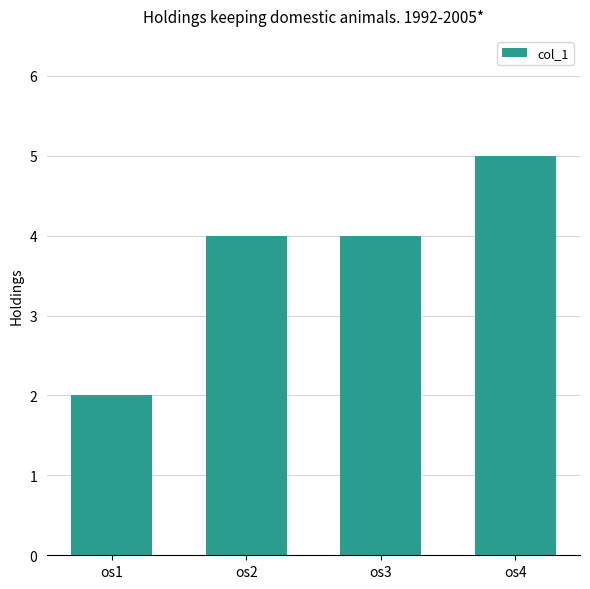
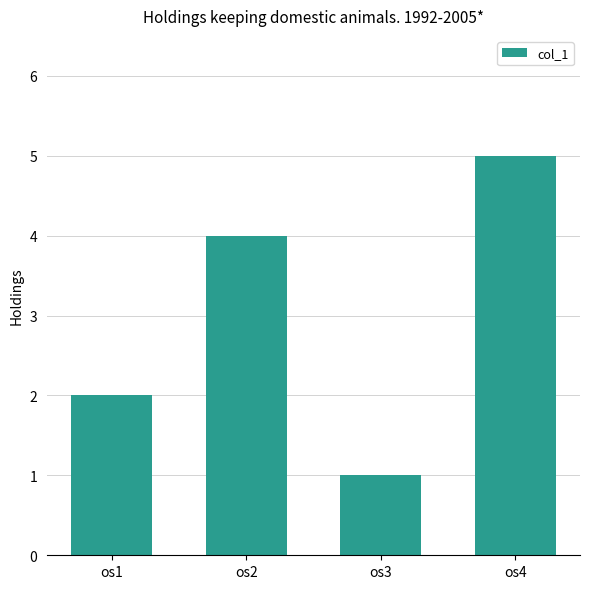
  {
    "os1": 2,
    "os2": 4,
-   "os3": 4,
+   "os3": 1,
    "os4": 5
  }
